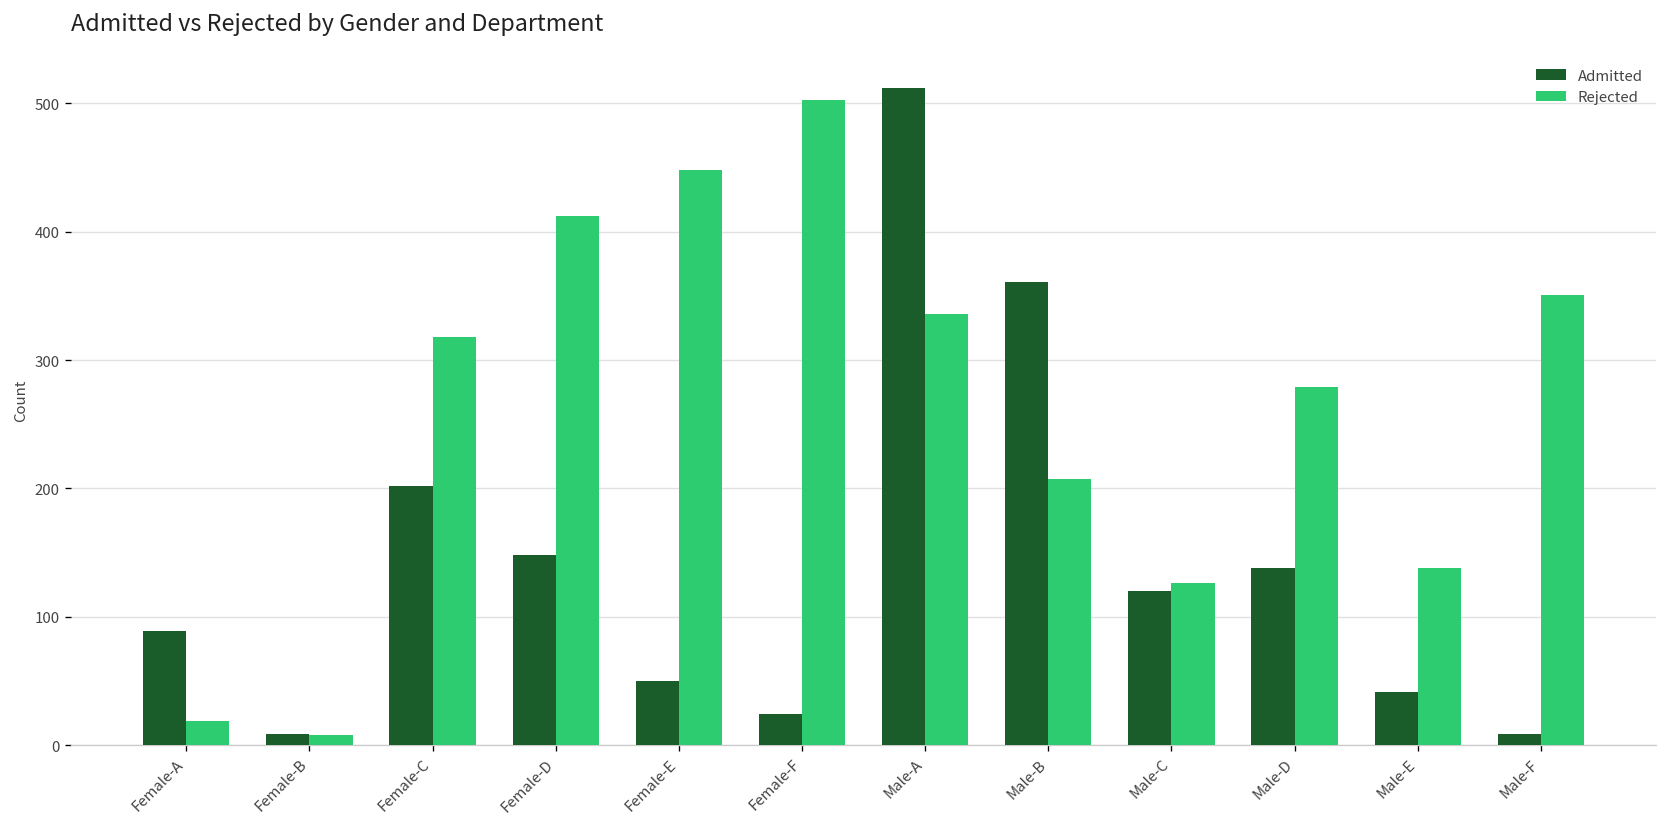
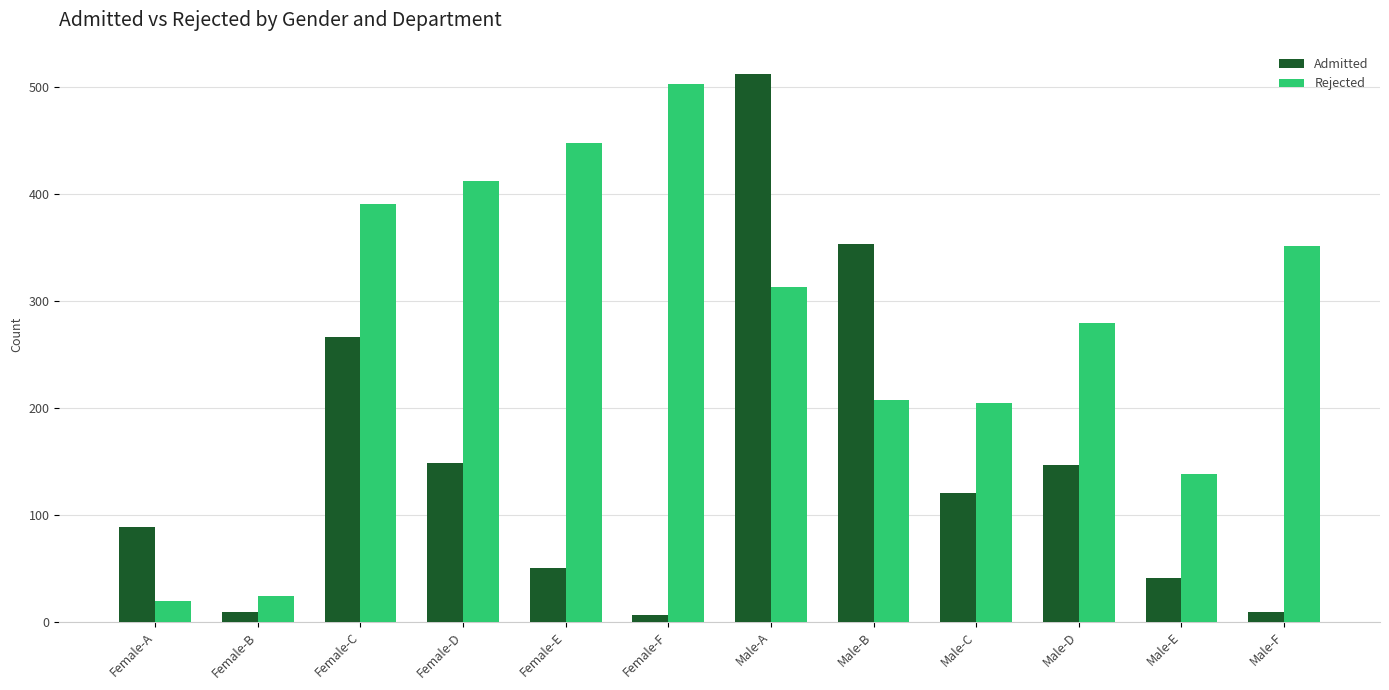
  {
    "Admitted": {
      "Female-A": 89,
      "Female-B": 9,
-     "Female-C": 202,
+     "Female-C": 266,
      "Female-D": 148,
      "Female-E": 50,
-     "Female-F": 24,
+     "Female-F": 6,
      "Male-A": 512,
-     "Male-B": 361,
+     "Male-B": 353,
      "Male-C": 120,
-     "Male-D": 138,
+     "Male-D": 147,
      "Male-E": 41,
      "Male-F": 9
    },
    "Rejected": {
      "Female-A": 19,
-     "Female-B": 8,
-     "Female-C": 318,
+     "Female-B": 24,
+     "Female-C": 391,
      "Female-D": 412,
      "Female-E": 448,
      "Female-F": 503,
-     "Male-A": 336,
+     "Male-A": 313,
      "Male-B": 207,
-     "Male-C": 126,
+     "Male-C": 205,
      "Male-D": 279,
      "Male-E": 138,
      "Male-F": 351
    }
  }
